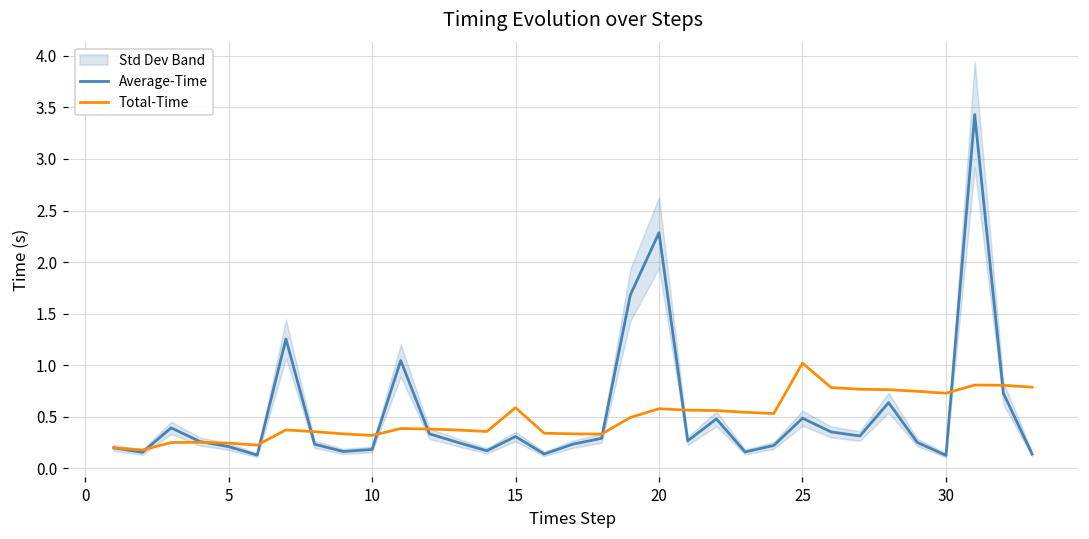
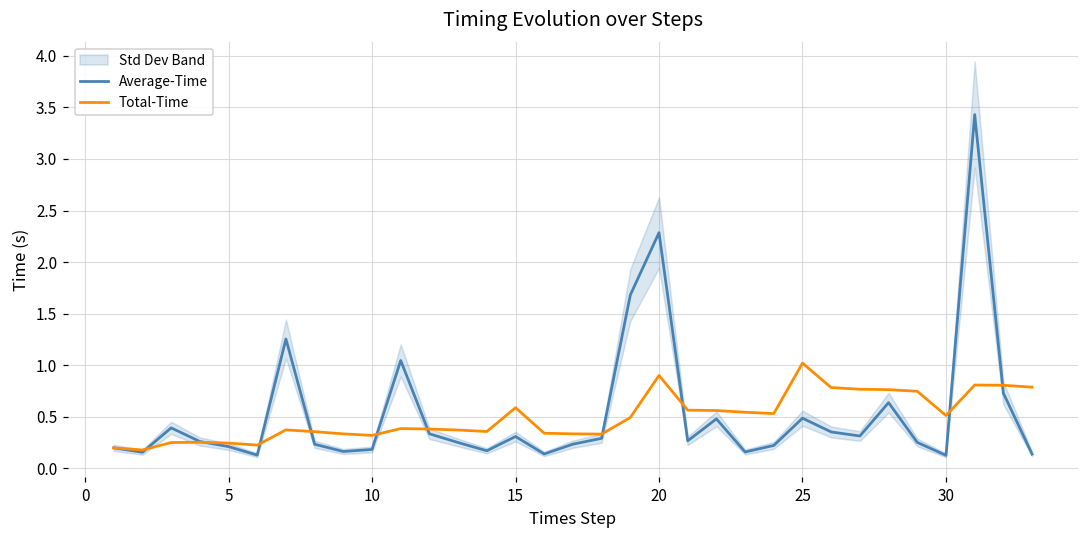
  {
    "Total-Time": {
      "10": 0.3,
      "15": 0.6,
-     "20": 0.6,
+     "20": 0.9,
      "25": 1.0,
-     "30": 0.7
+     "30": 0.5
    }
  }
